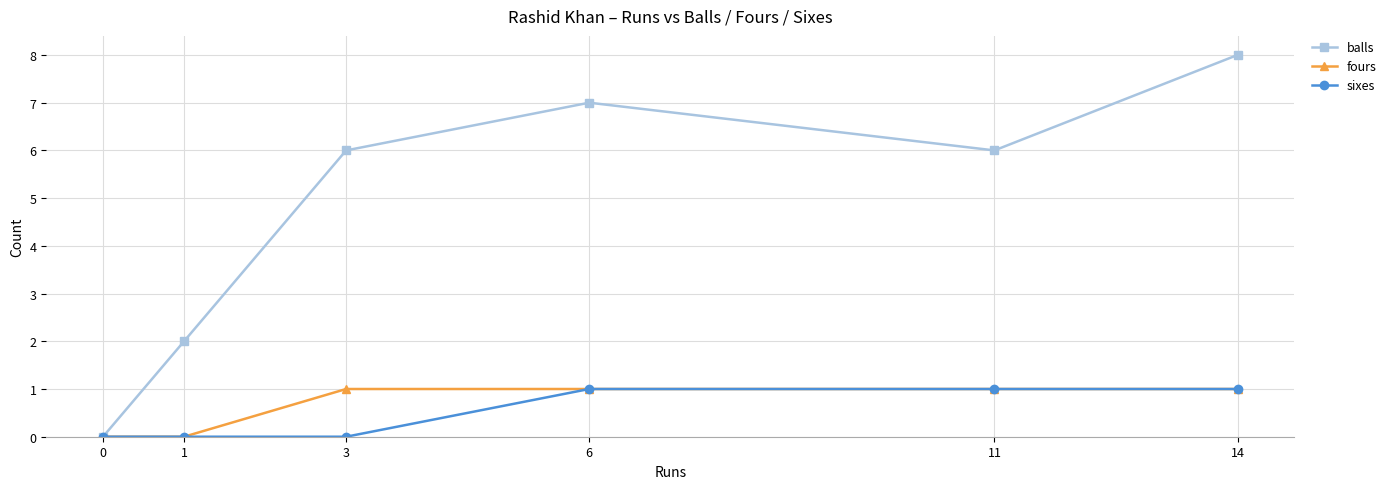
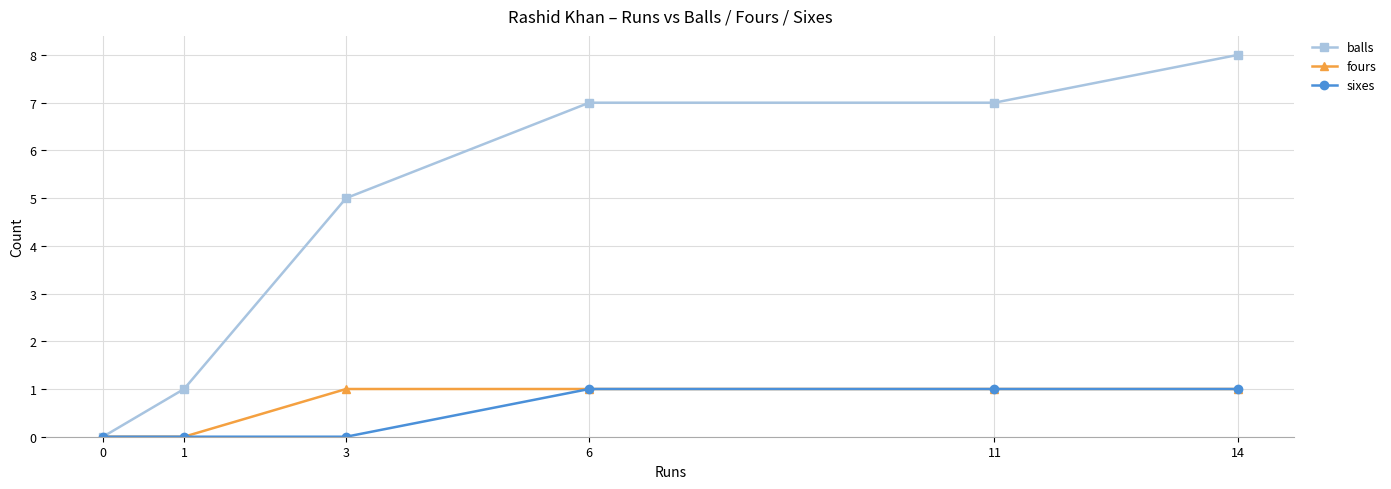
  {
    "balls": {
-     "1": 2,
-     "3": 6,
+     "1": 1,
+     "3": 5,
      "6": 7,
-     "11": 6,
+     "11": 7,
      "14": 8
    },
    "fours": {
      "3": 1
    },
    "sixes": {
      "3": 0
    }
  }
